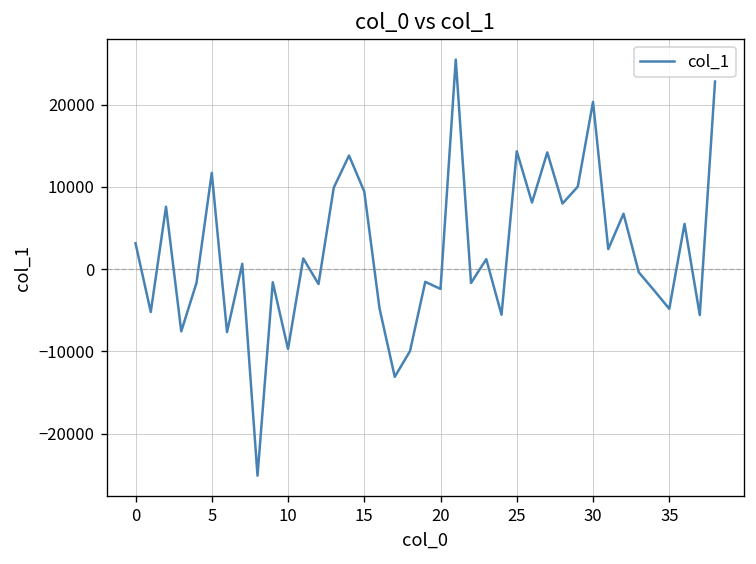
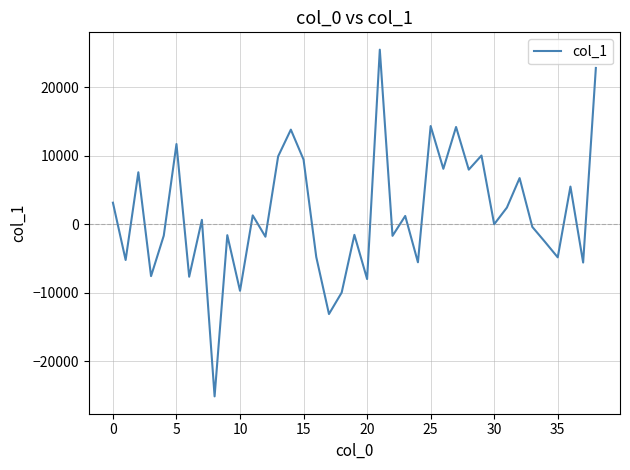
  {
    "0": 3000,
    "5": 12000,
    "10": -10000,
    "15": 9000,
-   "20": -2000,
+   "20": -8000,
    "25": 14000,
-   "30": 20000,
+   "30": 0,
    "35": -5000
  }
